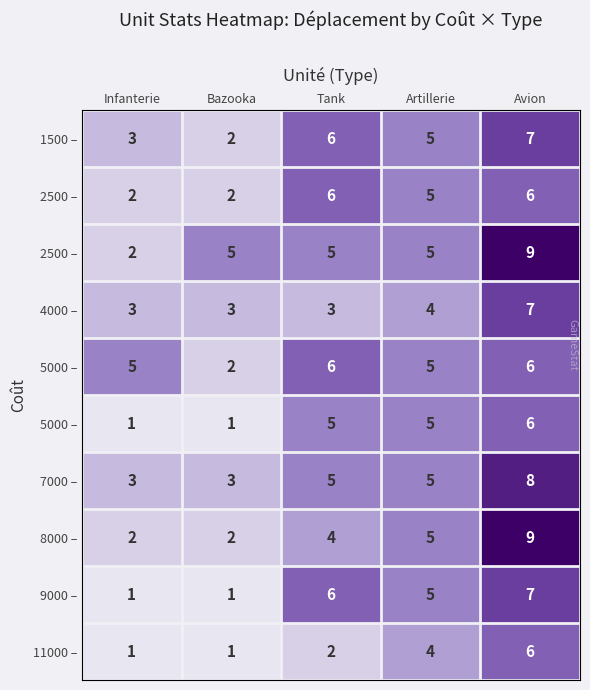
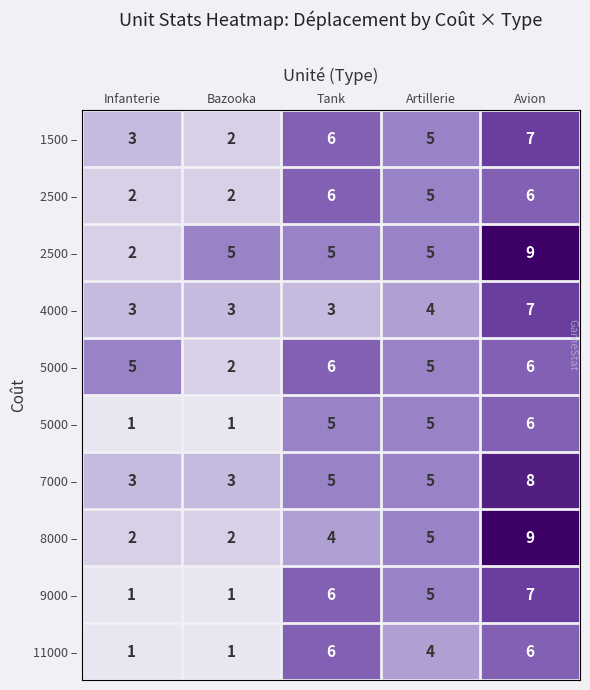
  {
    "1500 –": {
      "Infanterie": 3,
      "Bazooka": 2,
      "Tank": 6,
      "Artillerie": 5,
      "Avion": 7
    },
    "4000 –": {
      "Infanterie": 3,
      "Bazooka": 3,
      "Tank": 3,
      "Artillerie": 4,
      "Avion": 7
    },
    "7000 –": {
      "Infanterie": 3,
      "Bazooka": 3,
      "Tank": 5,
      "Artillerie": 5,
      "Avion": 8
    },
    "8000 –": {
      "Infanterie": 2,
      "Bazooka": 2,
      "Tank": 4,
      "Artillerie": 5,
      "Avion": 9
    },
    "9000 –": {
      "Infanterie": 1,
      "Bazooka": 1,
      "Tank": 6,
      "Artillerie": 5,
      "Avion": 7
    },
    "11000 –": {
      "Infanterie": 1,
      "Bazooka": 1,
-     "Tank": 2,
+     "Tank": 6,
      "Artillerie": 4,
      "Avion": 6
    }
  }
